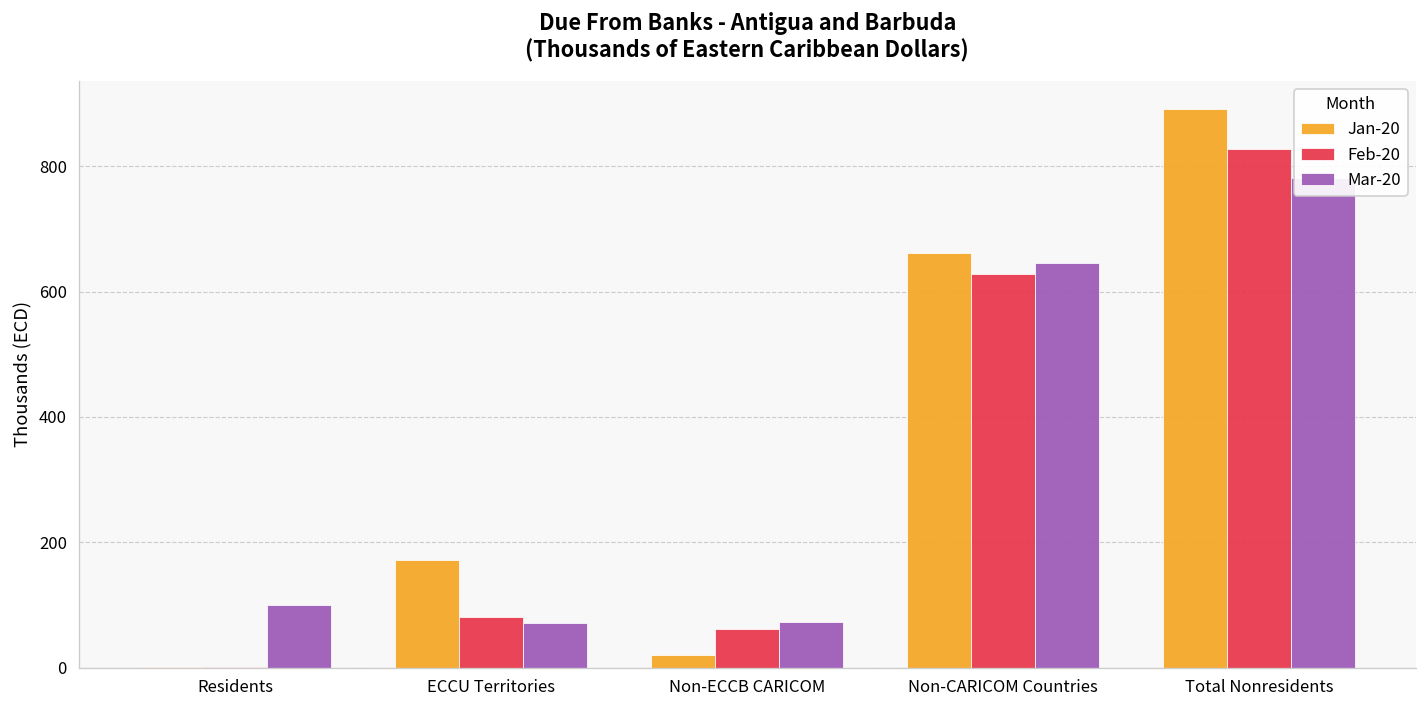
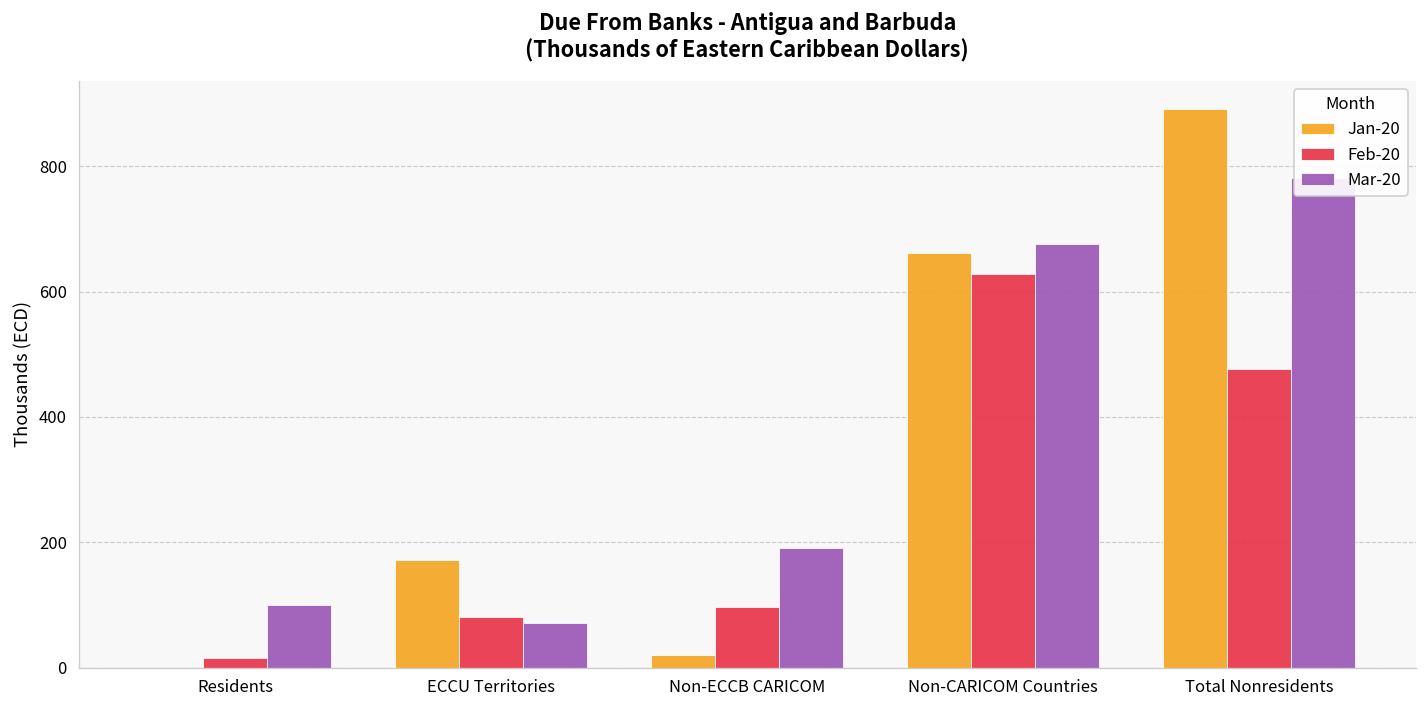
  {
    "Jan-20": {
      "ECCU Territories": 170,
      "Non-ECCB CARICOM": 20,
      "Non-CARICOM Countries": 660,
      "Total Nonresidents": 890
    },
    "Feb-20": {
-     "Residents": 0,
+     "Residents": 20,
      "ECCU Territories": 80,
-     "Non-ECCB CARICOM": 60,
+     "Non-ECCB CARICOM": 100,
      "Non-CARICOM Countries": 630,
-     "Total Nonresidents": 830
+     "Total Nonresidents": 480
    },
    "Mar-20": {
      "Residents": 100,
      "ECCU Territories": 70,
-     "Non-ECCB CARICOM": 70,
-     "Non-CARICOM Countries": 650
+     "Non-ECCB CARICOM": 190,
+     "Non-CARICOM Countries": 680
    }
  }
